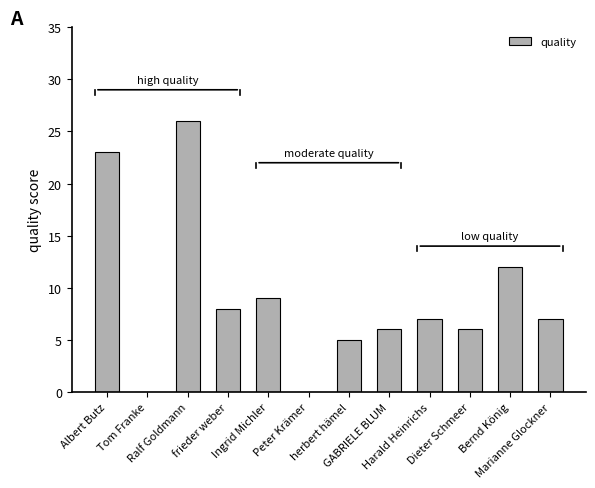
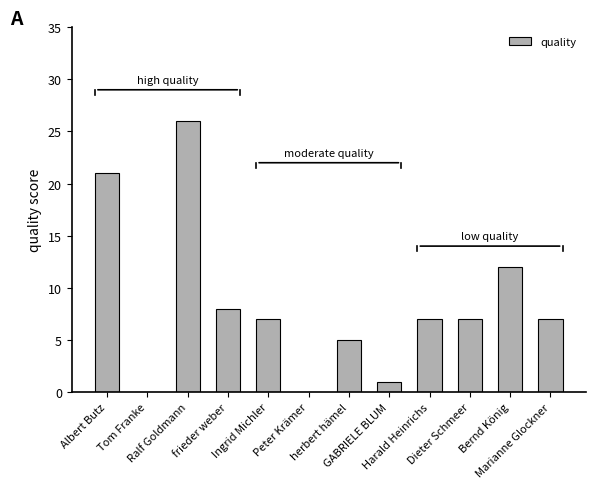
  {
    "quality": {
-     "Albert Butz": 23,
+     "Albert Butz": 21,
      "Tom Franke": 0,
      "Ralf Goldmann": 26,
      "frieder weber": 8,
-     "Ingrid Michler": 9,
+     "Ingrid Michler": 7,
      "Peter Krämer": 0,
      "herbert hämel": 5,
-     "GABRIELE BLUM": 6,
+     "GABRIELE BLUM": 1,
      "Harald Heinrichs": 7,
-     "Dieter Schmeer": 6,
+     "Dieter Schmeer": 7,
      "Bernd König": 12,
      "Marianne Glockner": 7
    }
  }
